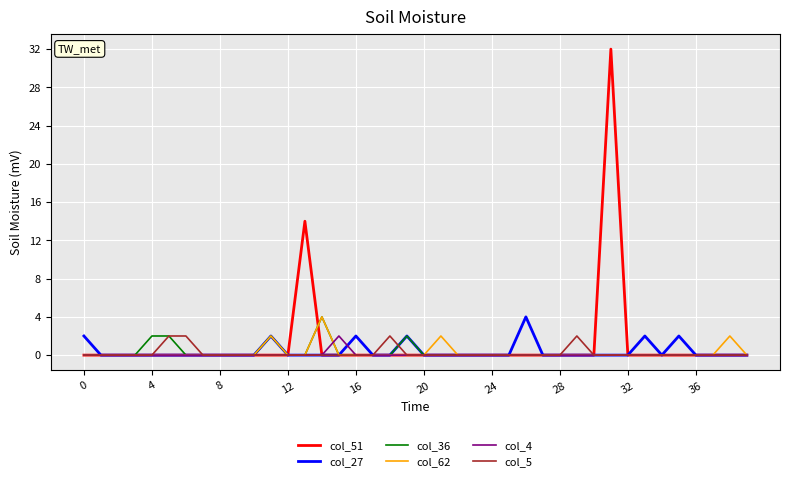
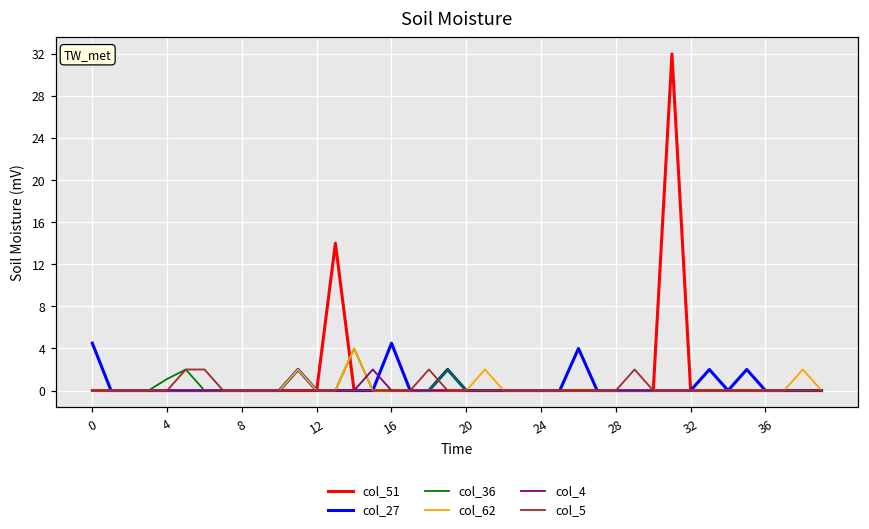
  {
    "col_27": {
-     "0": 2,
-     "16": 2
+     "0": 5,
+     "16": 5
    },
    "col_36": {
-     "4": 2
+     "4": 1
    }
  }
